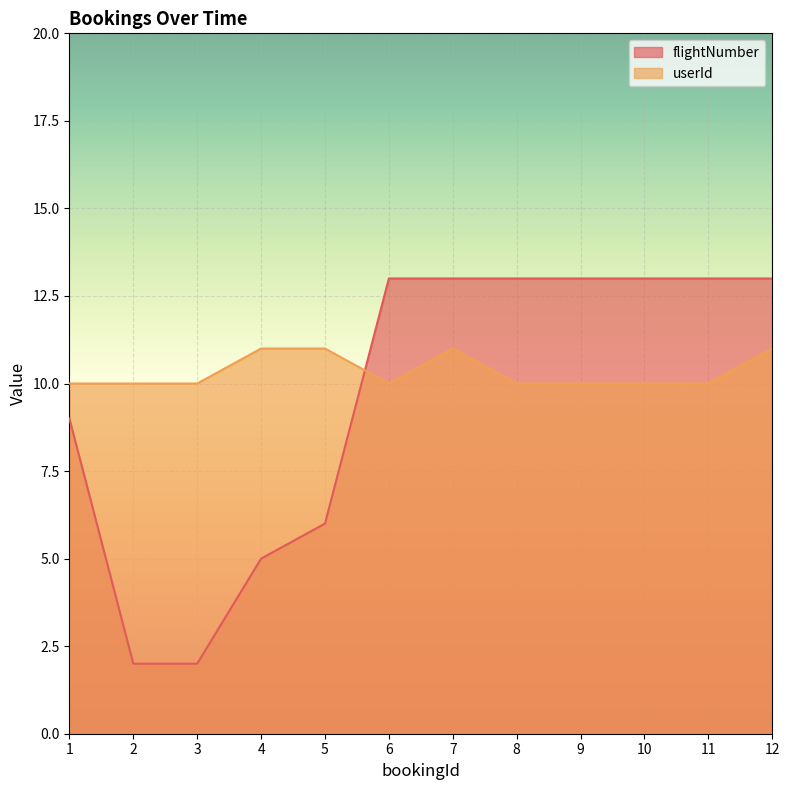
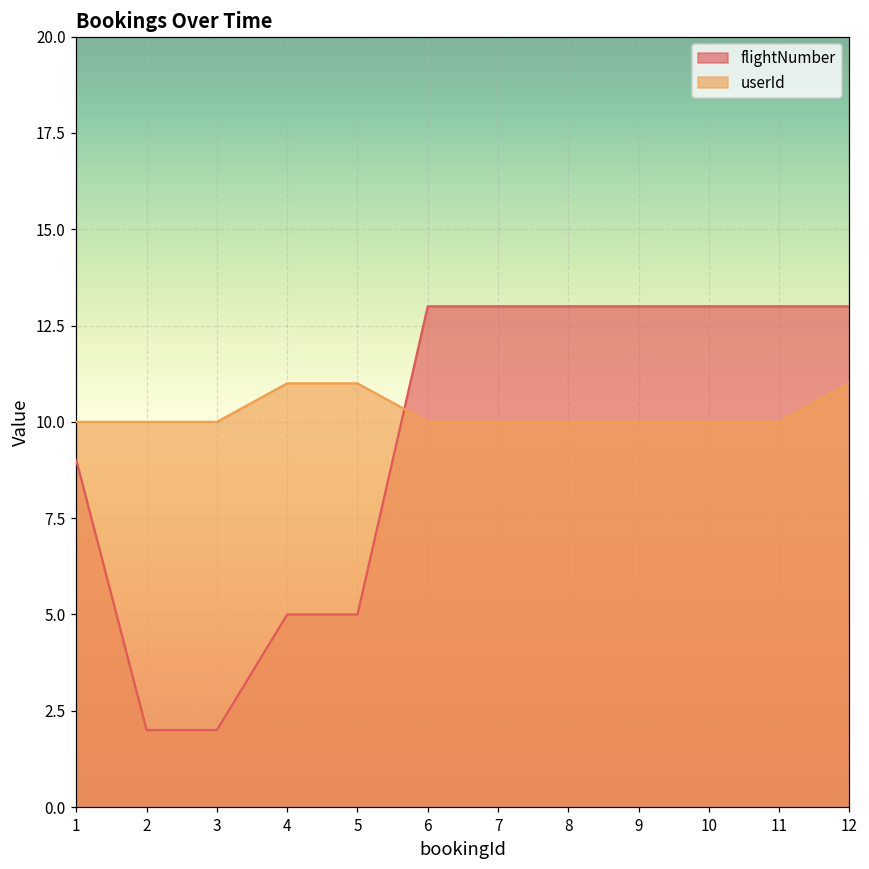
  {
    "flightNumber": {
      "1": 9,
      "2": 2,
      "3": 2,
      "4": 5,
-     "5": 6,
+     "5": 5,
      "6": 13,
      "7": 13,
      "8": 13,
      "9": 13,
      "10": 13,
      "11": 13,
      "12": 13
    },
    "userId": {
      "1": 10,
      "2": 10,
      "3": 10,
      "4": 11,
      "5": 11,
      "6": 10,
-     "7": 11,
+     "7": 10,
      "8": 10,
      "9": 10,
      "10": 10,
      "11": 10,
      "12": 11
    }
  }
